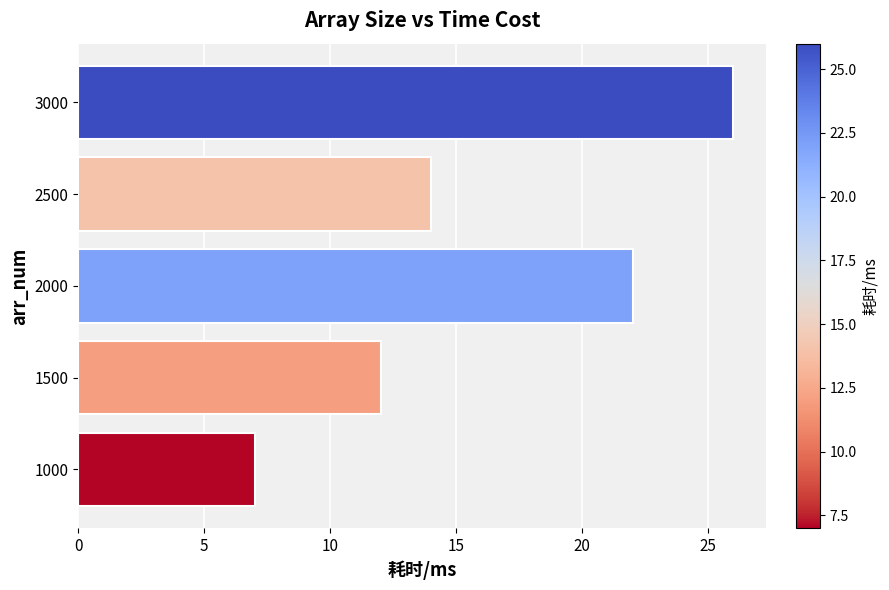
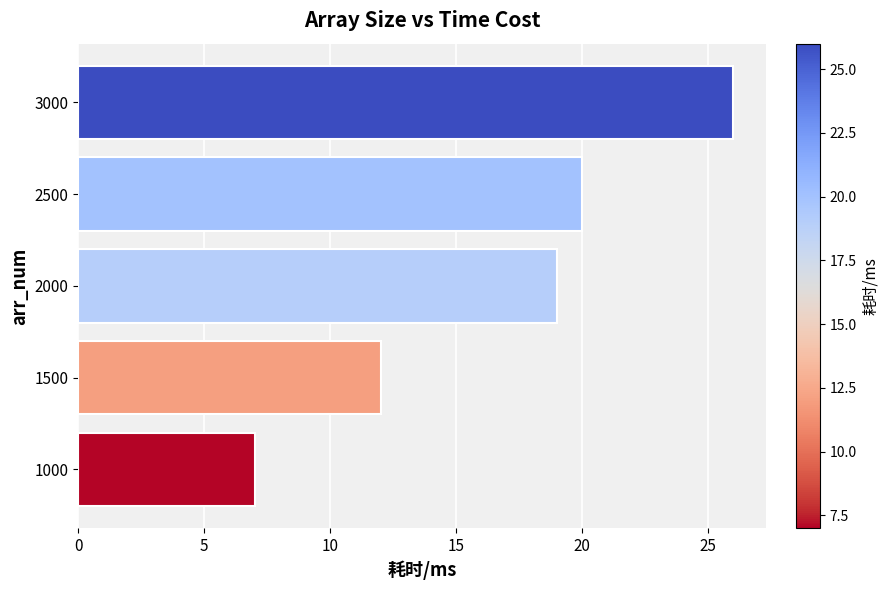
  {
    "3000": 26,
-   "2500": 14,
-   "2000": 22,
+   "2500": 20,
+   "2000": 19,
    "1500": 12,
    "1000": 7
  }
